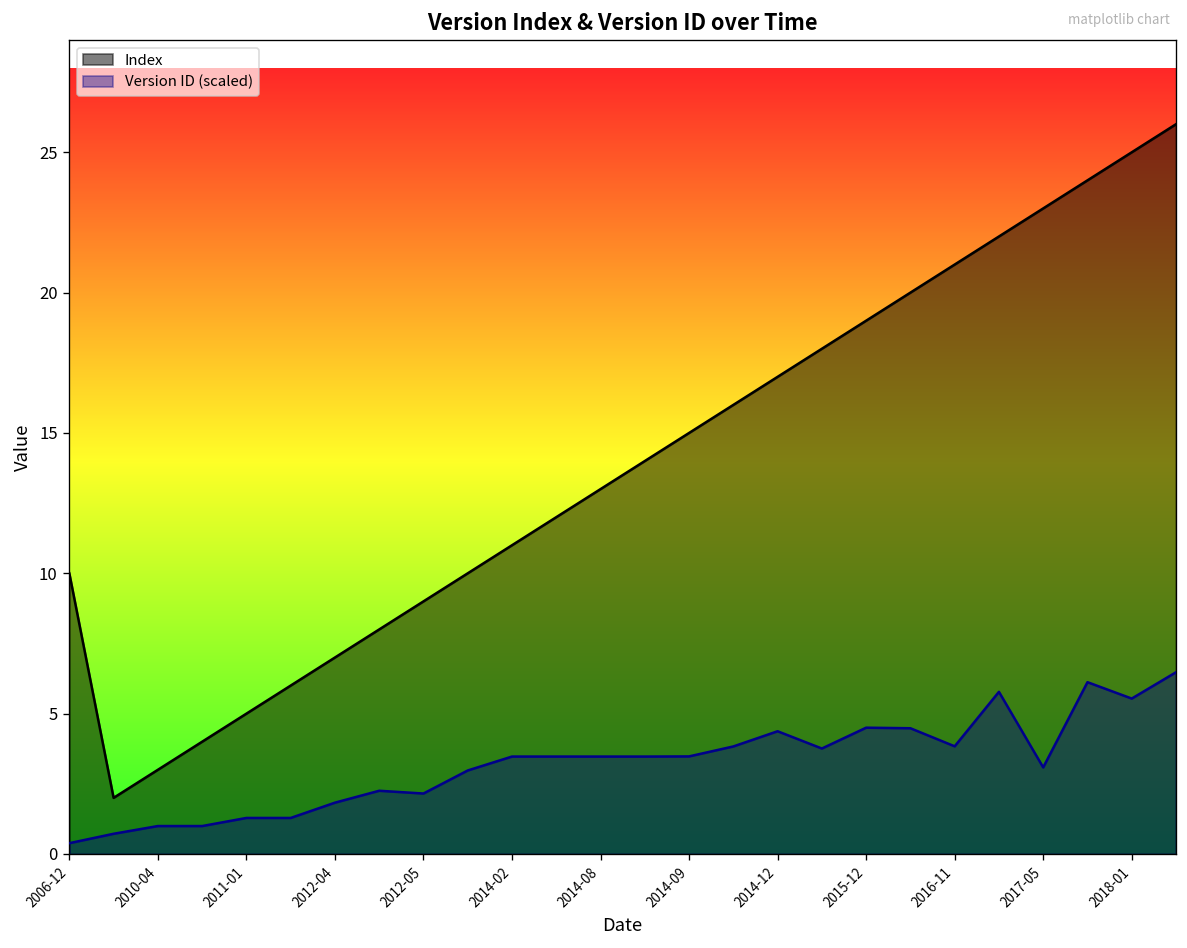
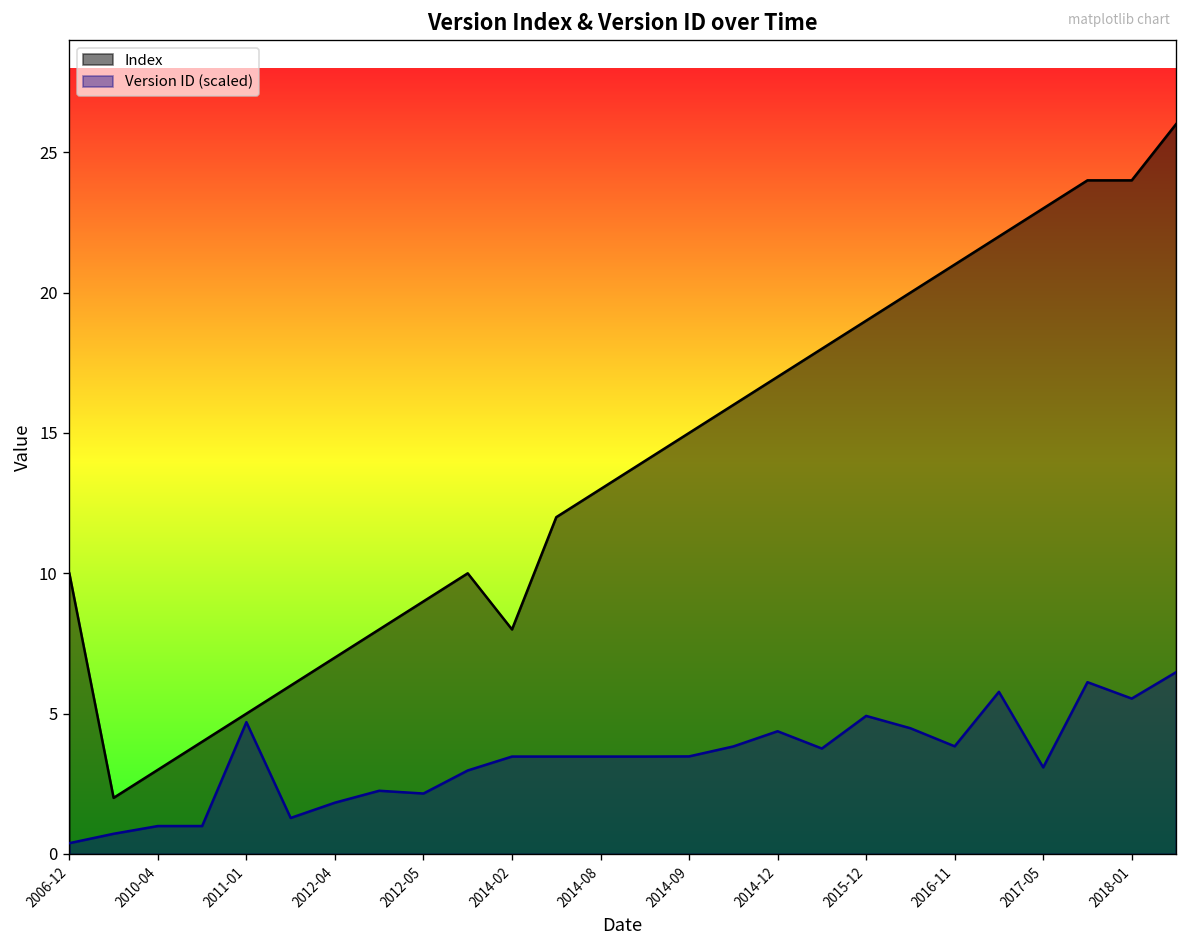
  {
    "Index": {
      "2006-12": 10,
      "2011-01": 5,
      "2012-05": 9,
-     "2014-02": 11,
+     "2014-02": 8,
      "2014-09": 15,
      "2014-12": 17,
      "2015-12": 19,
      "2017-05": 23,
-     "2018-01": 25
+     "2018-01": 24
    },
    "Version ID (scaled)": {
      "2006-12": 0.4,
-     "2011-01": 1.3,
+     "2011-01": 4.7,
      "2012-05": 2.2,
      "2014-02": 3.5,
      "2014-09": 3.5,
      "2014-12": 4.4,
-     "2015-12": 4.5,
+     "2015-12": 4.9,
      "2017-05": 3.1,
      "2018-01": 5.5
    }
  }
